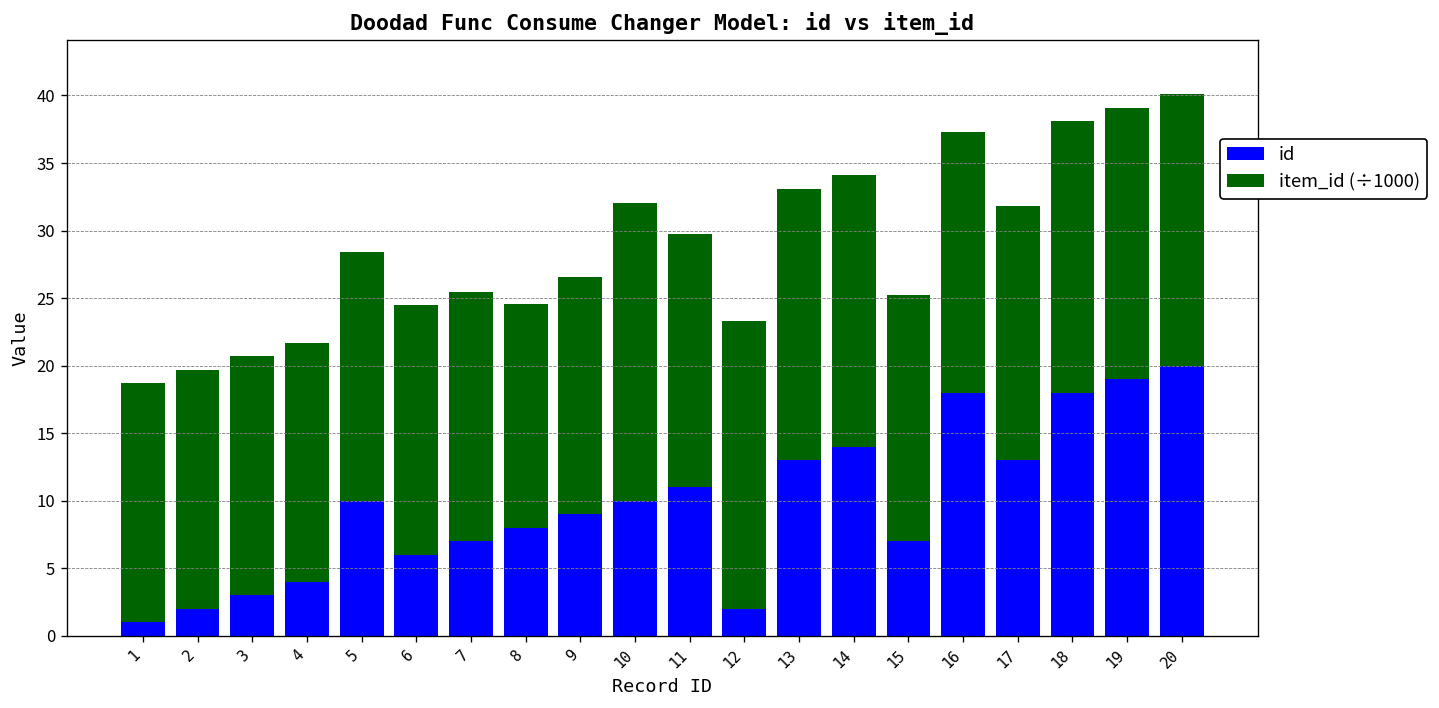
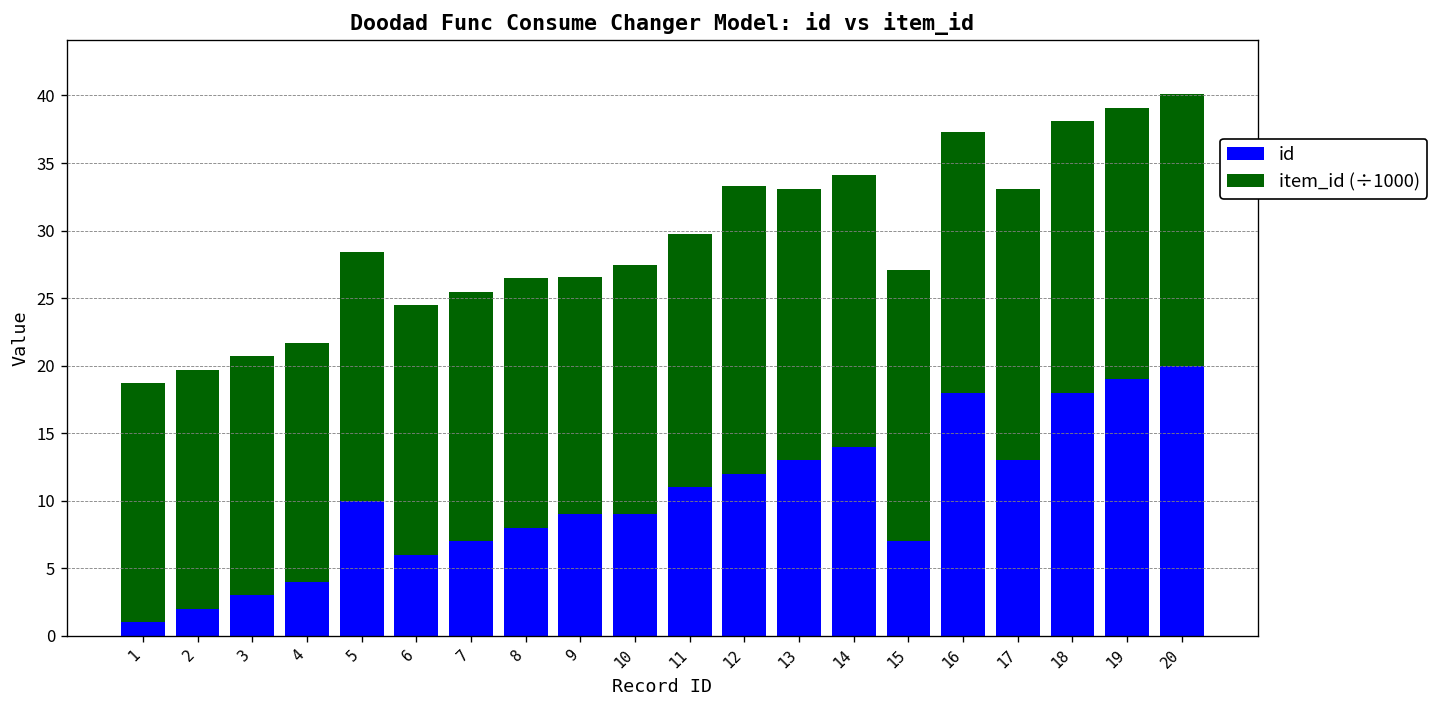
  {
    "id": {
      "1": 1,
      "2": 2,
      "3": 3,
      "4": 4,
      "5": 10,
      "6": 6,
      "7": 7,
      "8": 8,
      "9": 9,
-     "10": 10,
+     "10": 9,
      "11": 11,
-     "12": 2,
+     "12": 12,
      "13": 13,
      "14": 14,
      "15": 7,
      "16": 18,
      "17": 13,
      "18": 18,
      "19": 19,
      "20": 20
    },
    "item_id (÷1000)": {
      "1": 17.7,
      "2": 17.7,
      "3": 17.7,
      "4": 17.7,
      "5": 18.4,
      "6": 18.5,
      "7": 18.5,
-     "8": 16.5,
+     "8": 18.5,
      "9": 17.6,
-     "10": 22.0,
+     "10": 18.5,
      "11": 18.7,
      "12": 21.3,
      "13": 20.1,
      "14": 20.1,
-     "15": 18.2,
+     "15": 20.1,
      "16": 19.3,
-     "17": 18.9,
+     "17": 20.1,
      "18": 20.1,
      "19": 20.1,
      "20": 20.1
    }
  }
